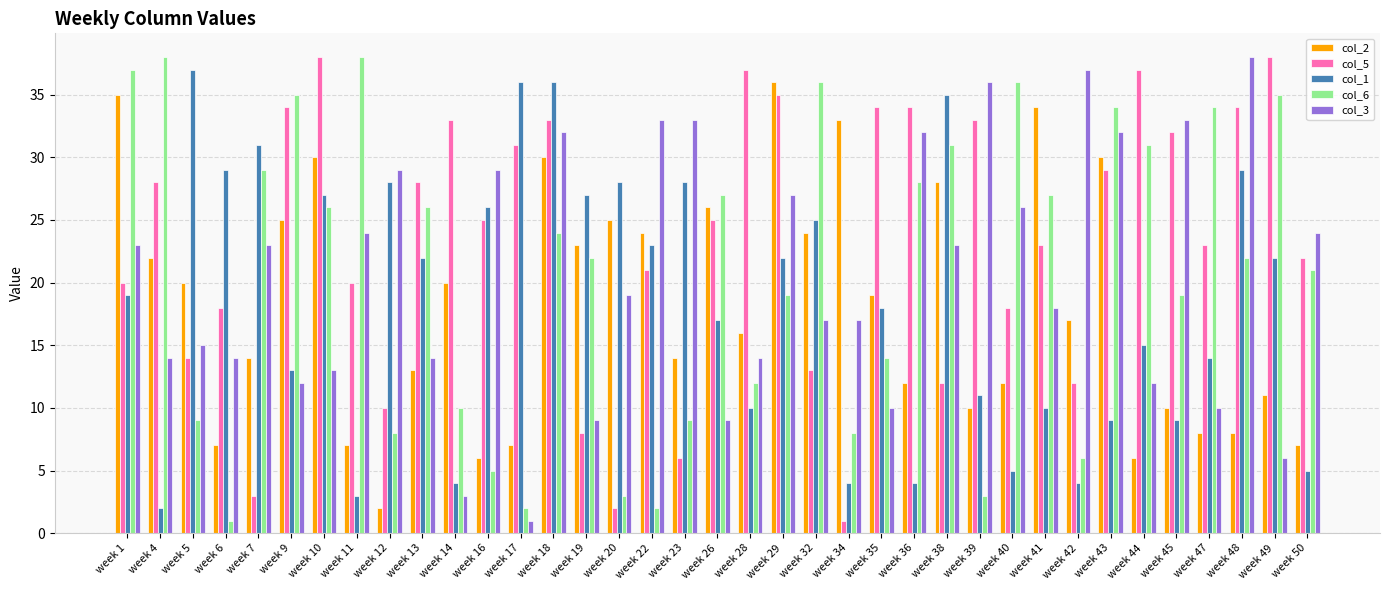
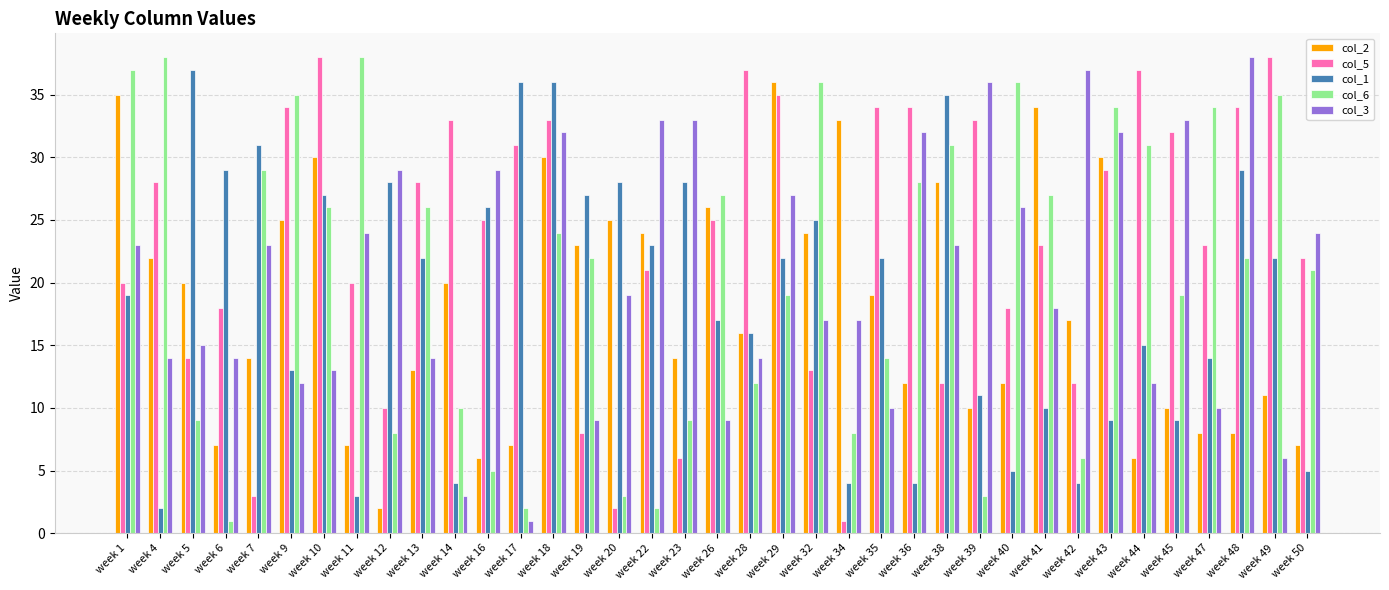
  {
    "col_2": {
      "week 1": 35,
      "week 4": 22,
      "week 5": 20,
      "week 6": 7,
      "week 7": 14,
      "week 9": 25,
      "week 10": 30,
      "week 11": 7,
      "week 12": 2,
      "week 13": 13,
      "week 14": 20,
      "week 16": 6,
      "week 17": 7,
      "week 18": 30,
      "week 19": 23,
      "week 20": 25,
      "week 22": 24,
      "week 23": 14,
      "week 26": 26,
      "week 28": 16,
      "week 29": 36,
      "week 32": 24,
      "week 34": 33,
      "week 35": 19,
      "week 36": 12,
      "week 38": 28,
      "week 39": 10,
      "week 40": 12,
      "week 41": 34,
      "week 42": 17,
      "week 43": 30,
      "week 44": 6,
      "week 45": 10,
      "week 47": 8,
      "week 48": 8,
      "week 49": 11,
      "week 50": 7
    },
    "col_5": {
      "week 1": 20,
      "week 4": 28,
      "week 5": 14,
      "week 6": 18,
      "week 7": 3,
      "week 9": 34,
      "week 10": 38,
      "week 11": 20,
      "week 12": 10,
      "week 13": 28,
      "week 14": 33,
      "week 16": 25,
      "week 17": 31,
      "week 18": 33,
      "week 19": 8,
      "week 20": 2,
      "week 22": 21,
      "week 23": 6,
      "week 26": 25,
      "week 28": 37,
      "week 29": 35,
      "week 32": 13,
      "week 34": 1,
      "week 35": 34,
      "week 36": 34,
      "week 38": 12,
      "week 39": 33,
      "week 40": 18,
      "week 41": 23,
      "week 42": 12,
      "week 43": 29,
      "week 44": 37,
      "week 45": 32,
      "week 47": 23,
      "week 48": 34,
      "week 49": 38,
      "week 50": 22
    },
    "col_1": {
      "week 1": 19,
      "week 4": 2,
      "week 5": 37,
      "week 6": 29,
      "week 7": 31,
      "week 9": 13,
      "week 10": 27,
      "week 11": 3,
      "week 12": 28,
      "week 13": 22,
      "week 14": 4,
      "week 16": 26,
      "week 17": 36,
      "week 18": 36,
      "week 19": 27,
      "week 20": 28,
      "week 22": 23,
      "week 23": 28,
      "week 26": 17,
-     "week 28": 10,
+     "week 28": 16,
      "week 29": 22,
      "week 32": 25,
      "week 34": 4,
-     "week 35": 18,
+     "week 35": 22,
      "week 36": 4,
      "week 38": 35,
      "week 39": 11,
      "week 40": 5,
      "week 41": 10,
      "week 42": 4,
      "week 43": 9,
      "week 44": 15,
      "week 45": 9,
      "week 47": 14,
      "week 48": 29,
      "week 49": 22,
      "week 50": 5
    },
    "col_6": {
      "week 1": 37,
      "week 4": 38,
      "week 5": 9,
      "week 6": 1,
      "week 7": 29,
      "week 9": 35,
      "week 10": 26,
      "week 11": 38,
      "week 12": 8,
      "week 13": 26,
      "week 14": 10,
      "week 16": 5,
      "week 17": 2,
      "week 18": 24,
      "week 19": 22,
      "week 20": 3,
      "week 22": 2,
      "week 23": 9,
      "week 26": 27,
      "week 28": 12,
      "week 29": 19,
      "week 32": 36,
      "week 34": 8,
      "week 35": 14,
      "week 36": 28,
      "week 38": 31,
      "week 39": 3,
      "week 40": 36,
      "week 41": 27,
      "week 42": 6,
      "week 43": 34,
      "week 44": 31,
      "week 45": 19,
      "week 47": 34,
      "week 48": 22,
      "week 49": 35,
      "week 50": 21
    },
    "col_3": {
      "week 1": 23,
      "week 4": 14,
      "week 5": 15,
      "week 6": 14,
      "week 7": 23,
      "week 9": 12,
      "week 10": 13,
      "week 11": 24,
      "week 12": 29,
      "week 13": 14,
      "week 14": 3,
      "week 16": 29,
      "week 17": 1,
      "week 18": 32,
      "week 19": 9,
      "week 20": 19,
      "week 22": 33,
      "week 23": 33,
      "week 26": 9,
      "week 28": 14,
      "week 29": 27,
      "week 32": 17,
      "week 34": 17,
      "week 35": 10,
      "week 36": 32,
      "week 38": 23,
      "week 39": 36,
      "week 40": 26,
      "week 41": 18,
      "week 42": 37,
      "week 43": 32,
      "week 44": 12,
      "week 45": 33,
      "week 47": 10,
      "week 48": 38,
      "week 49": 6,
      "week 50": 24
    }
  }
